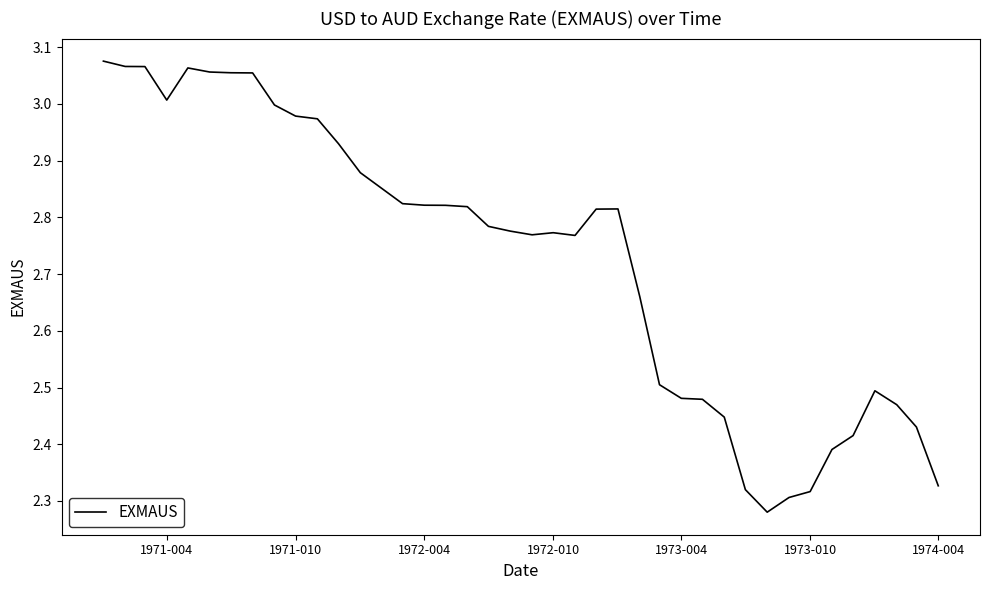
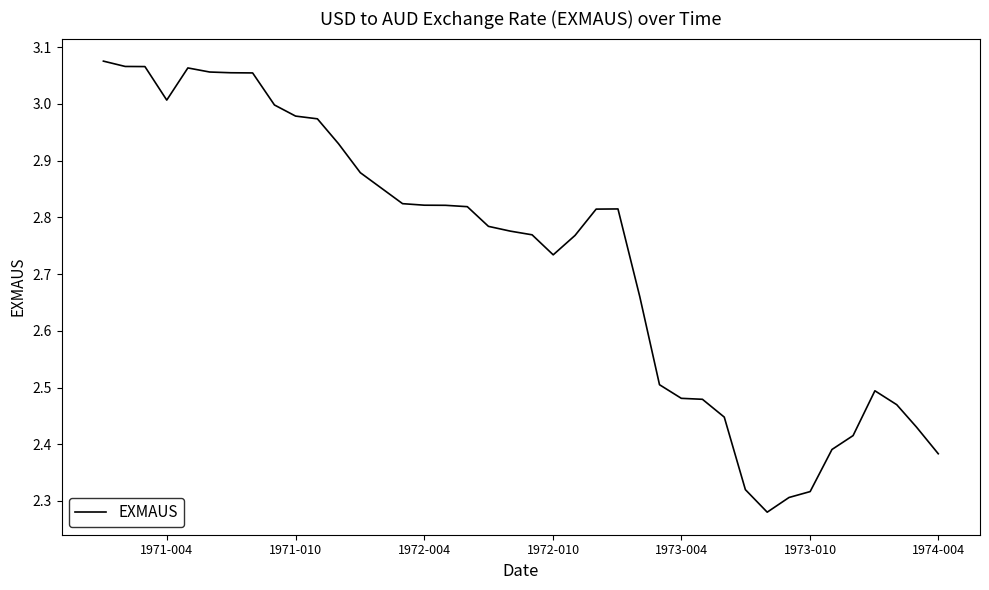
  {
    "1971-004": 3.01,
    "1971-010": 2.98,
    "1972-004": 2.82,
-   "1972-010": 2.77,
+   "1972-010": 2.73,
    "1973-004": 2.48,
    "1973-010": 2.32,
-   "1974-004": 2.33
+   "1974-004": 2.38
  }
